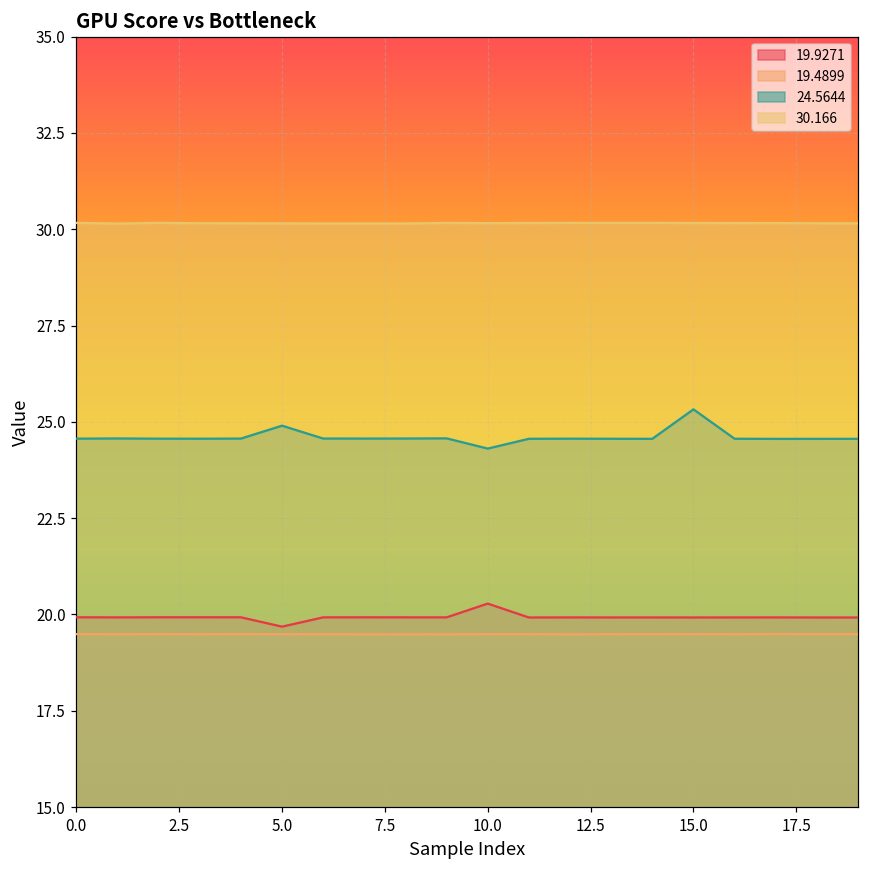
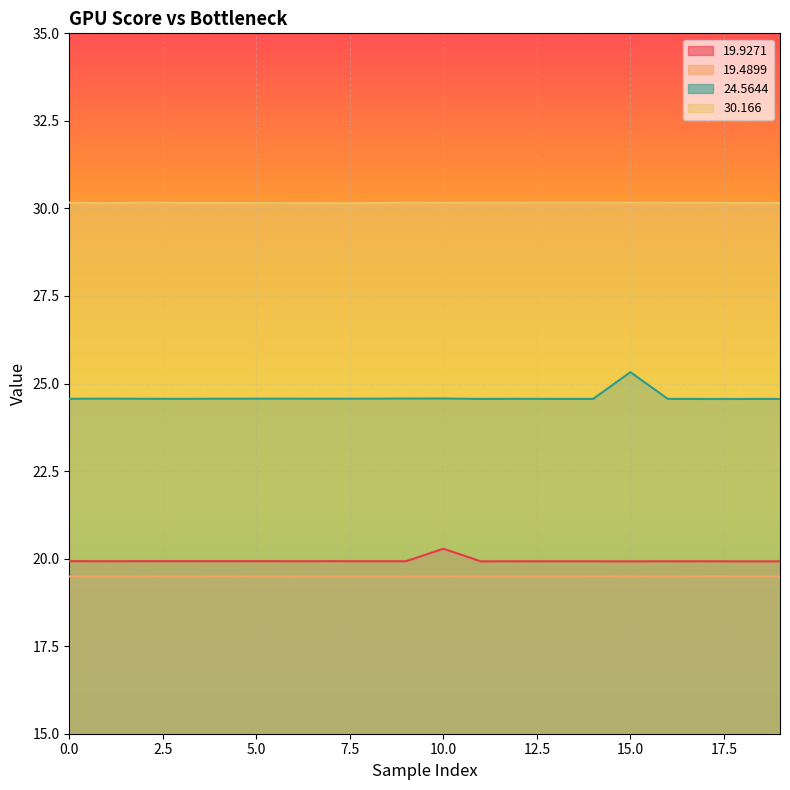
  {
    "19.9271": {
      "0.0": 19.9,
-     "5.0": 19.7,
+     "5.0": 19.9,
      "10.0": 20.3,
      "15.0": 19.9
    },
    "24.5644": {
      "0.0": 24.6,
-     "5.0": 24.9,
-     "10.0": 24.3,
+     "5.0": 24.6,
+     "10.0": 24.6,
      "15.0": 25.3
    }
  }
